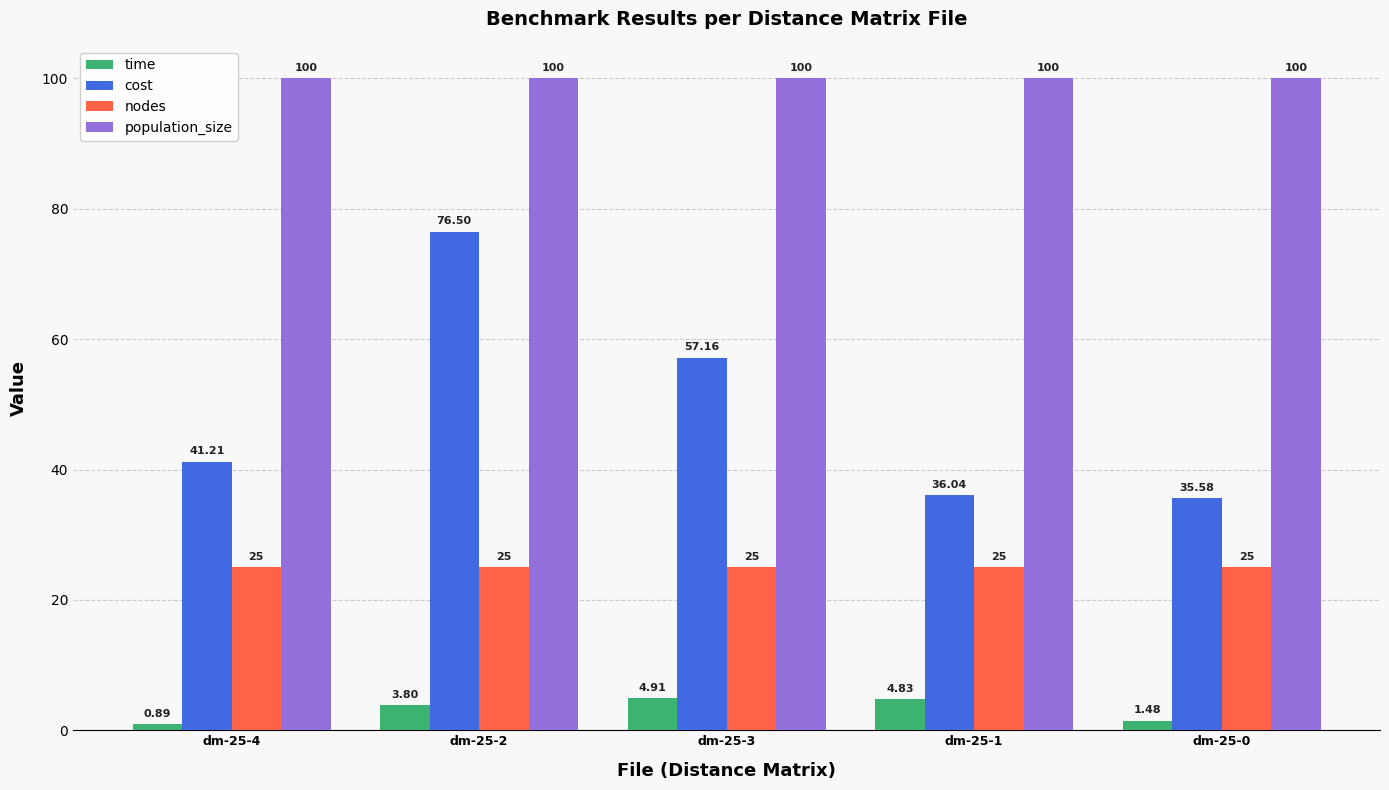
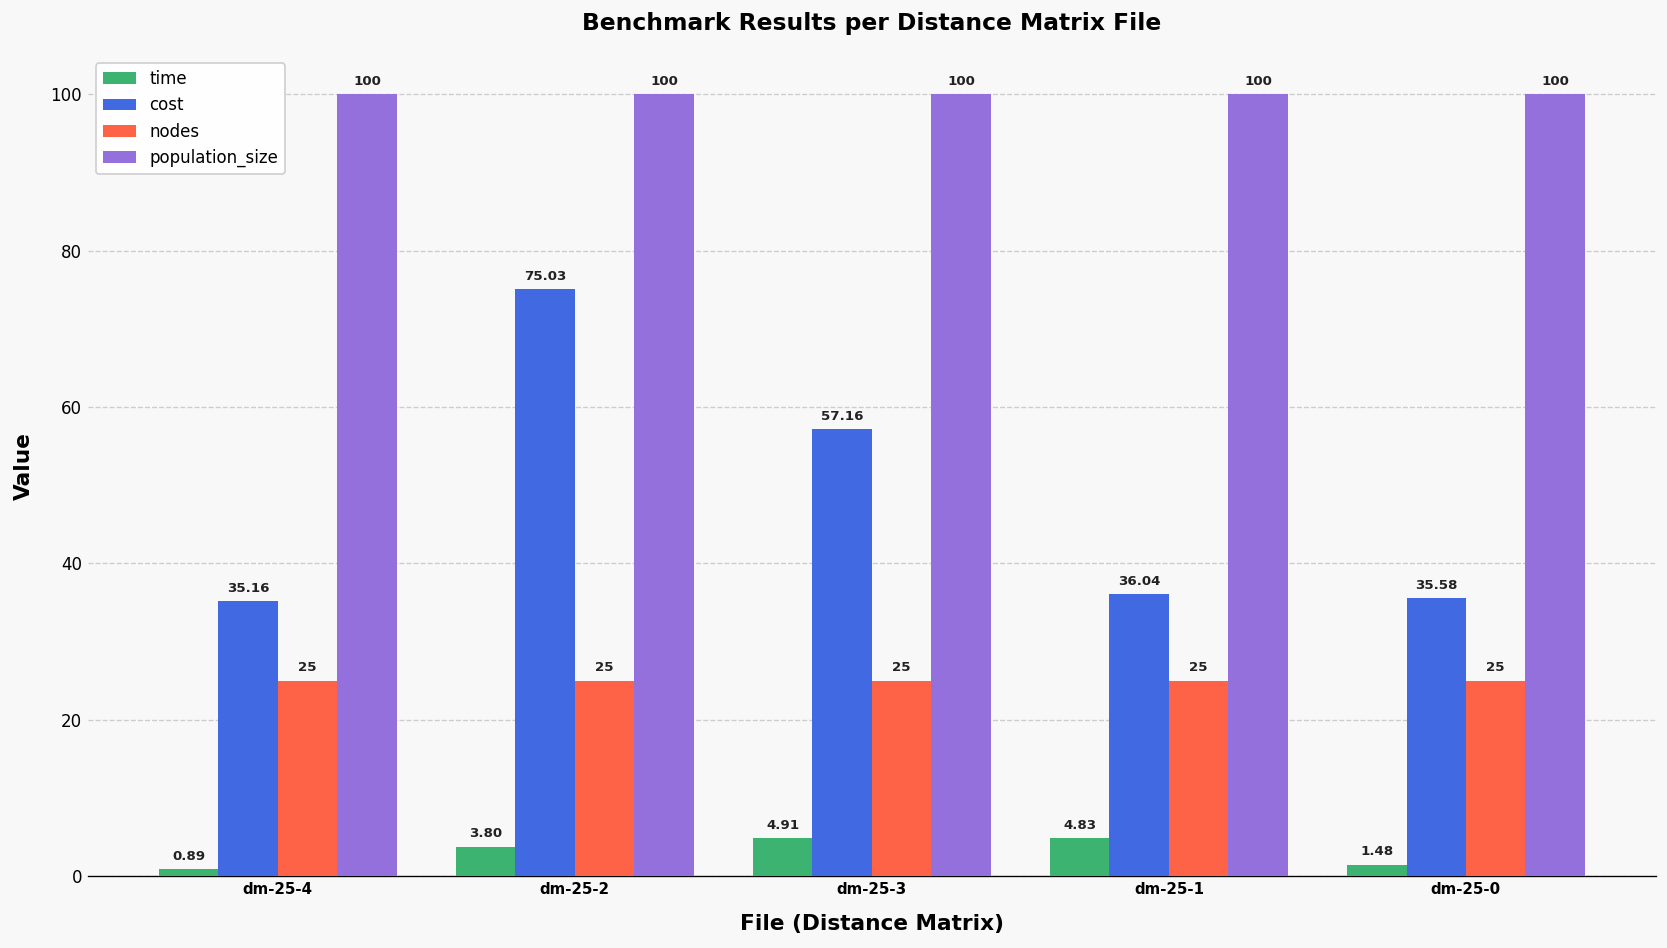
  {
    "time": {
      "dm-25-4": 0.89,
      "dm-25-2": 3.80,
      "dm-25-3": 4.91,
      "dm-25-1": 4.83,
      "dm-25-0": 1.48
    },
    "cost": {
-     "dm-25-4": 41.21,
-     "dm-25-2": 76.50,
+     "dm-25-4": 35.16,
+     "dm-25-2": 75.03,
      "dm-25-3": 57.16,
      "dm-25-1": 36.04,
      "dm-25-0": 35.58
    },
    "nodes": {
      "dm-25-4": 25,
      "dm-25-2": 25,
      "dm-25-3": 25,
      "dm-25-1": 25,
      "dm-25-0": 25
    },
    "population_size": {
      "dm-25-4": 100,
      "dm-25-2": 100,
      "dm-25-3": 100,
      "dm-25-1": 100,
      "dm-25-0": 100
    }
  }
